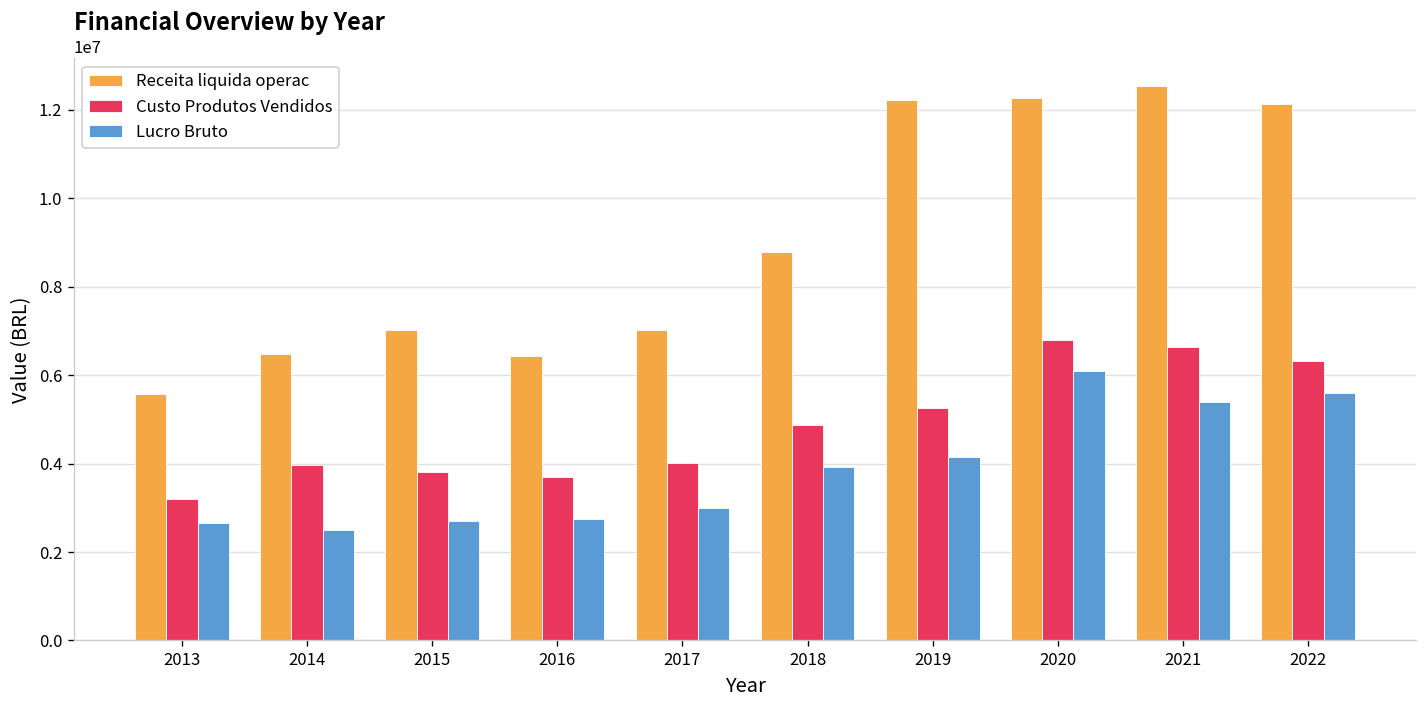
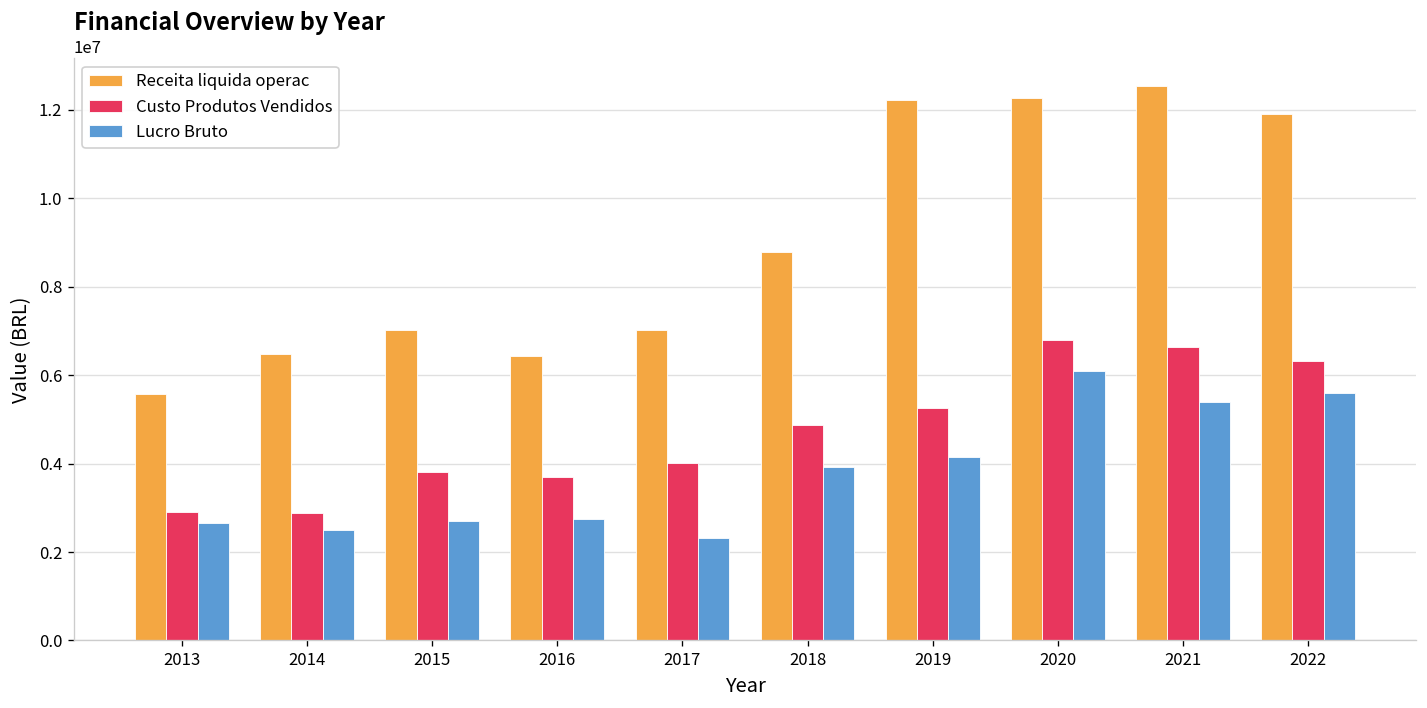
  {
    "Receita liquida operac": {
      "2013": 5600000,
      "2014": 6500000,
      "2015": 7000000,
      "2016": 6400000,
      "2017": 7000000,
      "2018": 8800000,
      "2019": 12200000,
      "2020": 12300000,
      "2021": 12500000,
-     "2022": 12100000
+     "2022": 11900000
    },
    "Custo Produtos Vendidos": {
-     "2013": 3200000,
-     "2014": 4000000,
+     "2013": 2900000,
+     "2014": 2900000,
      "2015": 3800000,
      "2016": 3700000,
      "2017": 4000000,
      "2018": 4900000,
      "2019": 5300000,
      "2020": 6800000,
      "2021": 6600000,
      "2022": 6300000
    },
    "Lucro Bruto": {
      "2013": 2700000,
      "2014": 2500000,
      "2015": 2700000,
      "2016": 2700000,
-     "2017": 3000000,
+     "2017": 2300000,
      "2018": 3900000,
      "2019": 4200000,
      "2020": 6100000,
      "2021": 5400000,
      "2022": 5600000
    }
  }
